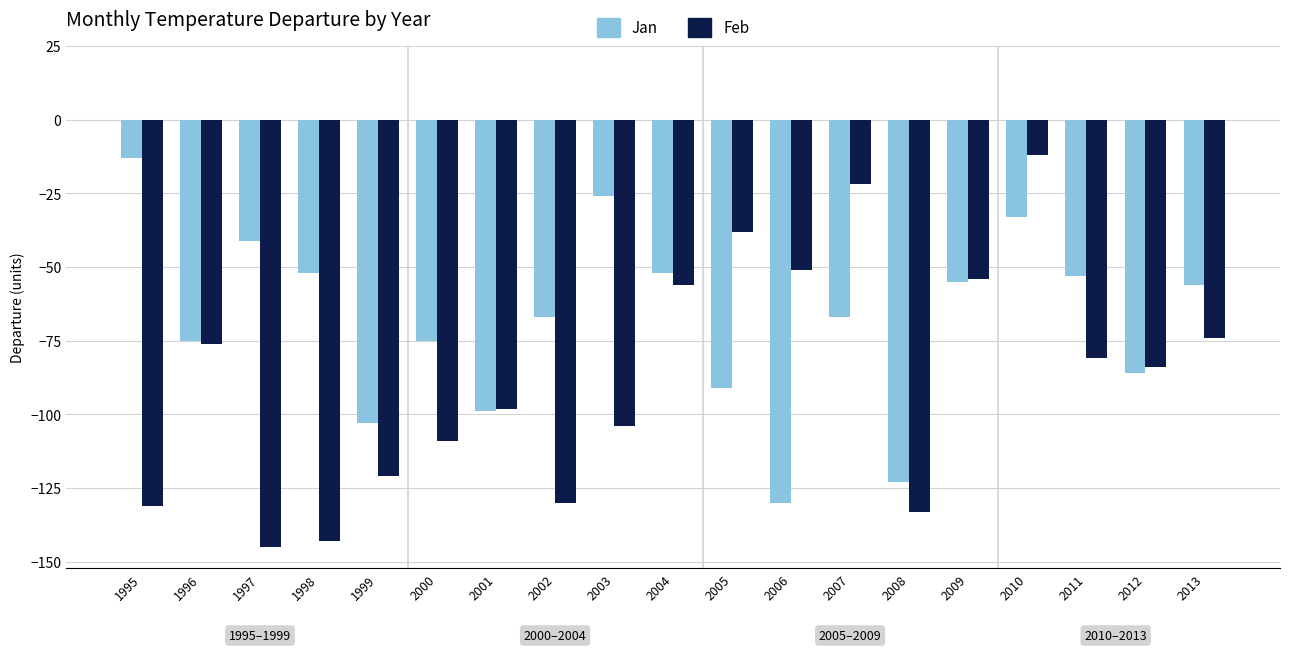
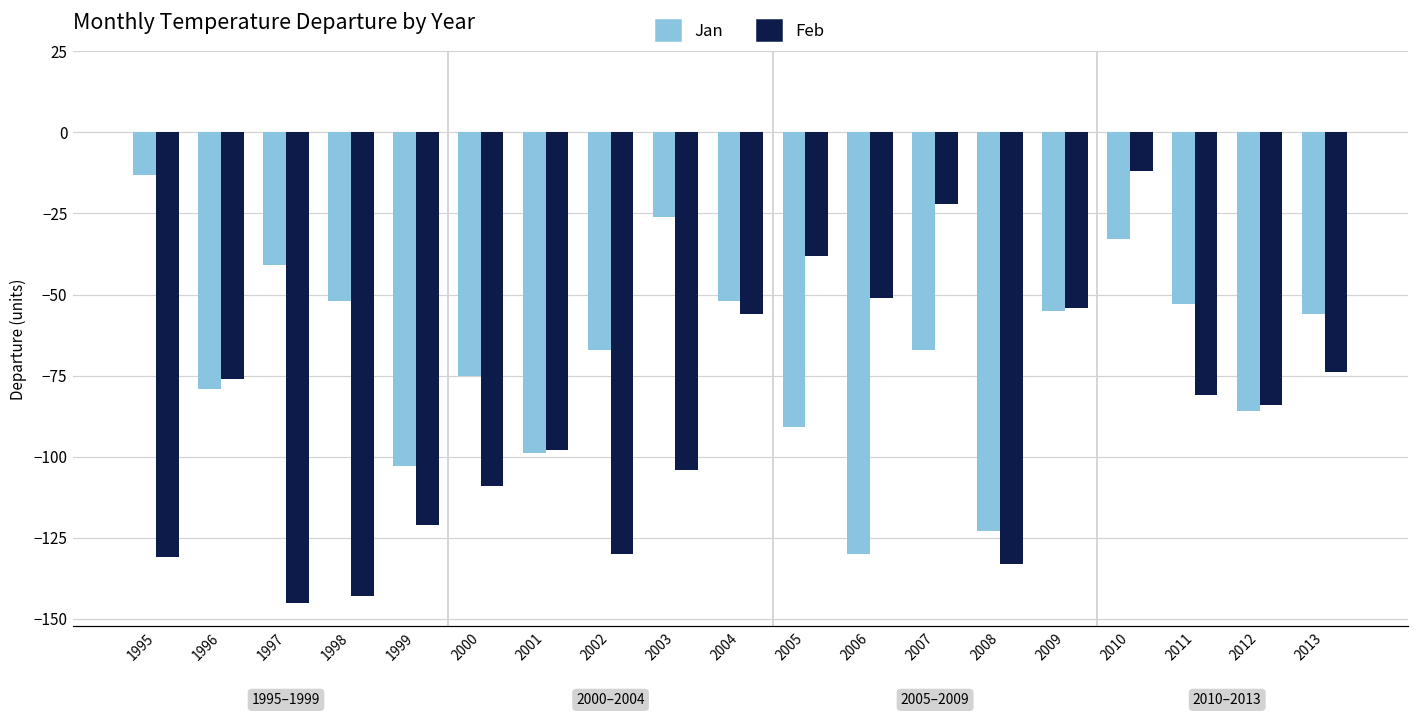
  {
    "Jan": {
      "1995": -13,
-     "1996": -75,
+     "1996": -79,
      "1997": -41,
      "1998": -52,
      "1999": -103,
      "2000": -75,
      "2001": -99,
      "2002": -67,
      "2003": -26,
      "2004": -52,
      "2005": -91,
      "2006": -130,
      "2007": -67,
      "2008": -123,
      "2009": -55,
      "2010": -33,
      "2011": -53,
      "2012": -86,
      "2013": -56
    },
    "Feb": {
      "1995": -131,
      "1996": -76,
      "1997": -145,
      "1998": -143,
      "1999": -121,
      "2000": -109,
      "2001": -98,
      "2002": -130,
      "2003": -104,
      "2004": -56,
      "2005": -38,
      "2006": -51,
      "2007": -22,
      "2008": -133,
      "2009": -54,
      "2010": -12,
      "2011": -81,
      "2012": -84,
      "2013": -74
    }
  }
